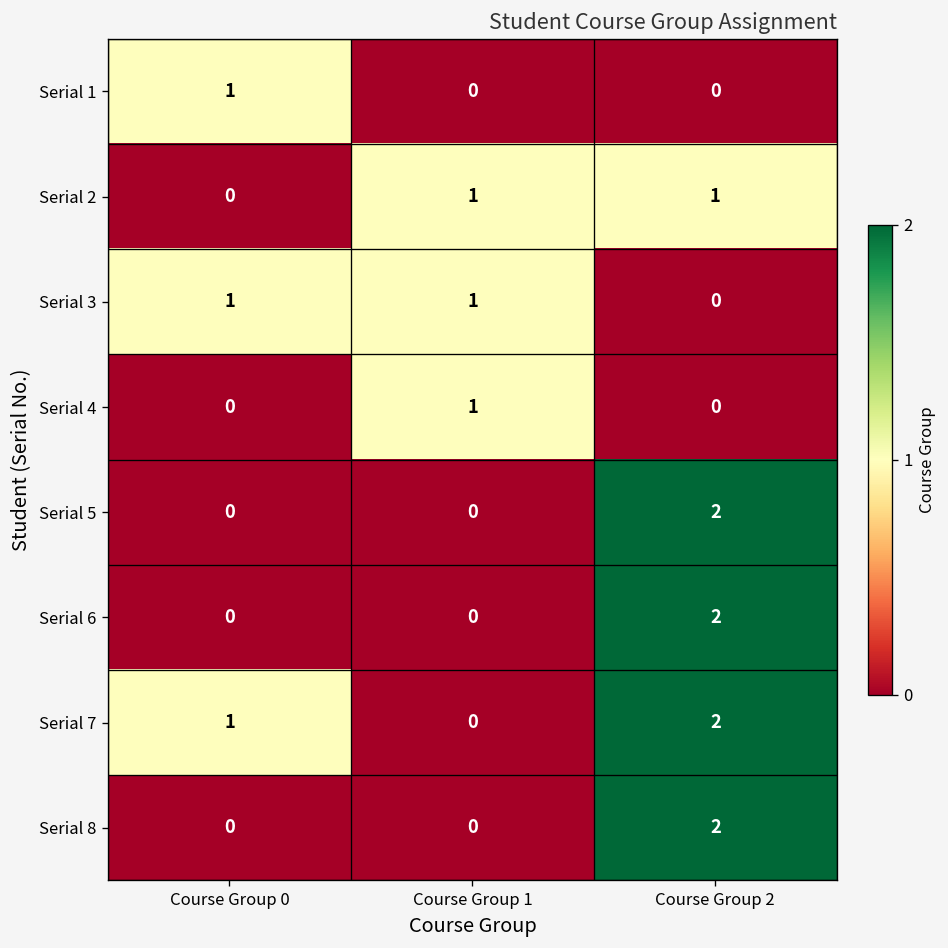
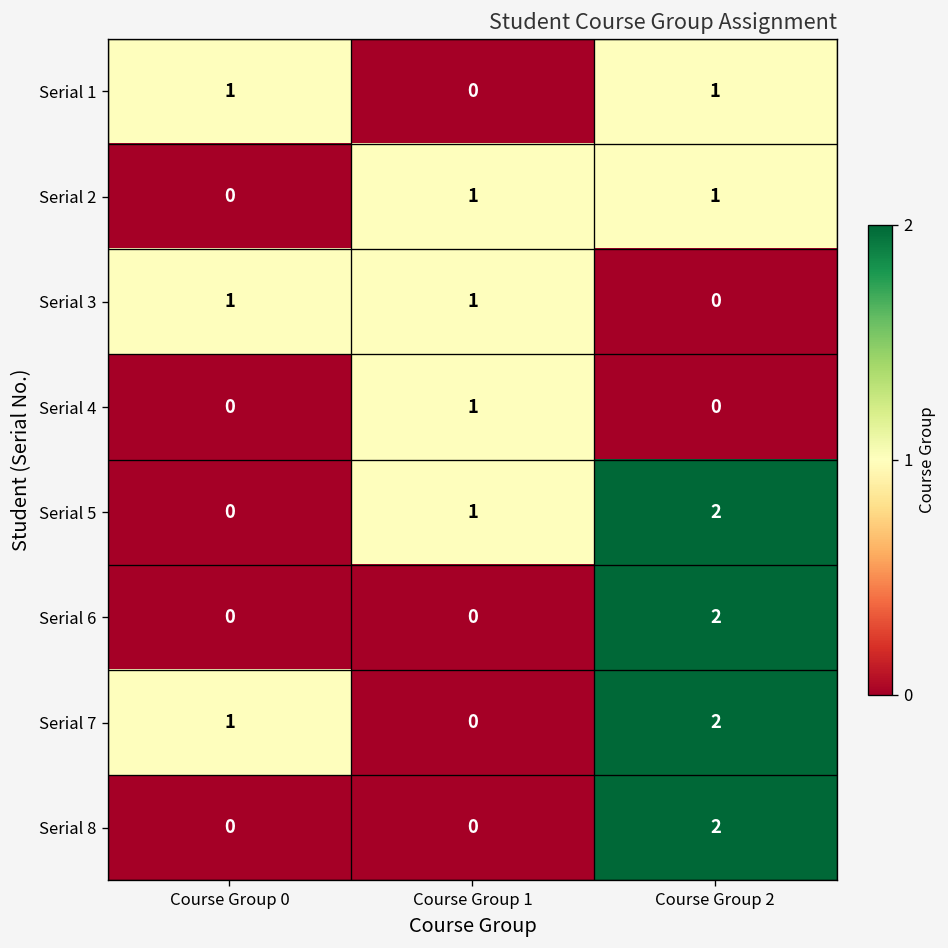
  {
    "Serial 1": {
      "Course Group 0": 1,
      "Course Group 1": 0,
-     "Course Group 2": 0
+     "Course Group 2": 1
    },
    "Serial 2": {
      "Course Group 0": 0,
      "Course Group 1": 1,
      "Course Group 2": 1
    },
    "Serial 3": {
      "Course Group 0": 1,
      "Course Group 1": 1,
      "Course Group 2": 0
    },
    "Serial 4": {
      "Course Group 0": 0,
      "Course Group 1": 1,
      "Course Group 2": 0
    },
    "Serial 5": {
      "Course Group 0": 0,
-     "Course Group 1": 0,
+     "Course Group 1": 1,
      "Course Group 2": 2
    },
    "Serial 6": {
      "Course Group 0": 0,
      "Course Group 1": 0,
      "Course Group 2": 2
    },
    "Serial 7": {
      "Course Group 0": 1,
      "Course Group 1": 0,
      "Course Group 2": 2
    },
    "Serial 8": {
      "Course Group 0": 0,
      "Course Group 1": 0,
      "Course Group 2": 2
    }
  }
